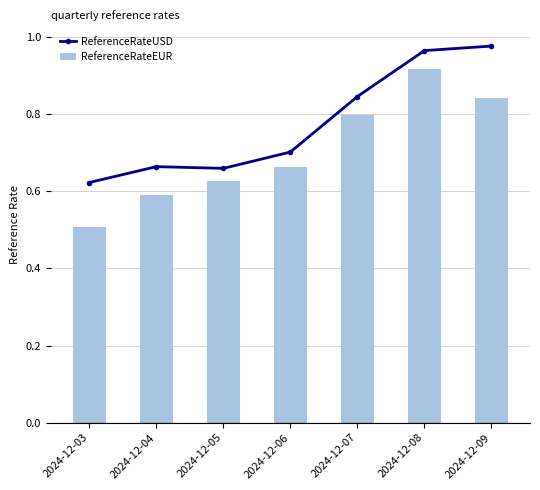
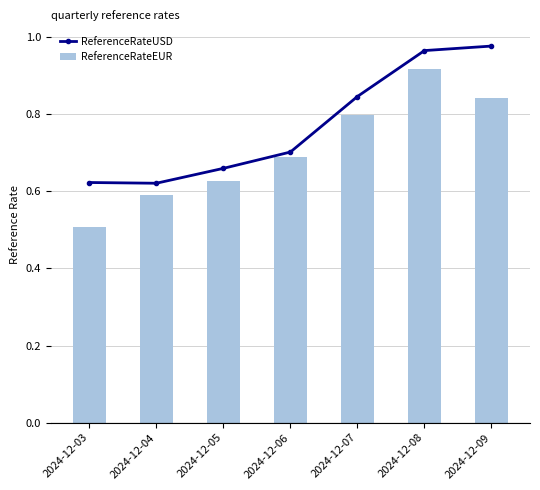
  {
    "ReferenceRateUSD": {
      "2024-12-03": 0.62,
-     "2024-12-04": 0.66,
+     "2024-12-04": 0.62,
      "2024-12-05": 0.66,
      "2024-12-06": 0.70,
      "2024-12-07": 0.85,
      "2024-12-08": 0.97,
      "2024-12-09": 0.98
    },
    "ReferenceRateEUR": {
      "2024-12-03": 0.51,
      "2024-12-04": 0.59,
      "2024-12-05": 0.63,
-     "2024-12-06": 0.66,
+     "2024-12-06": 0.69,
      "2024-12-07": 0.80,
      "2024-12-08": 0.92,
      "2024-12-09": 0.84
    }
  }
